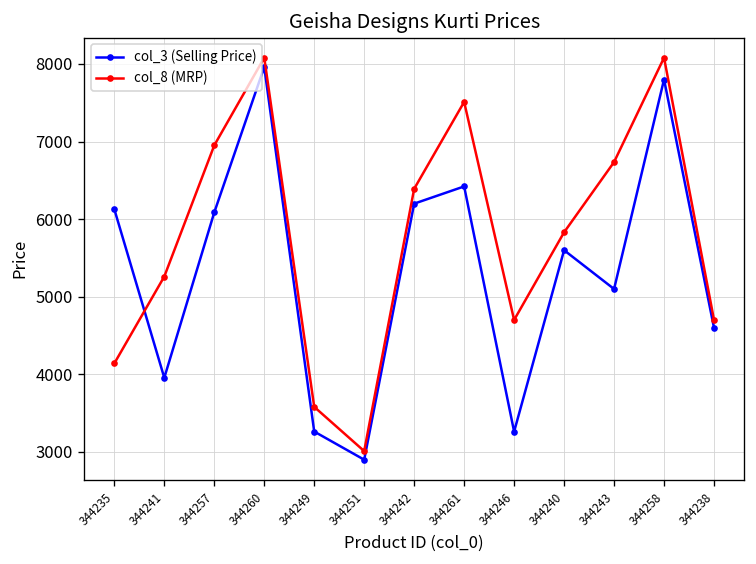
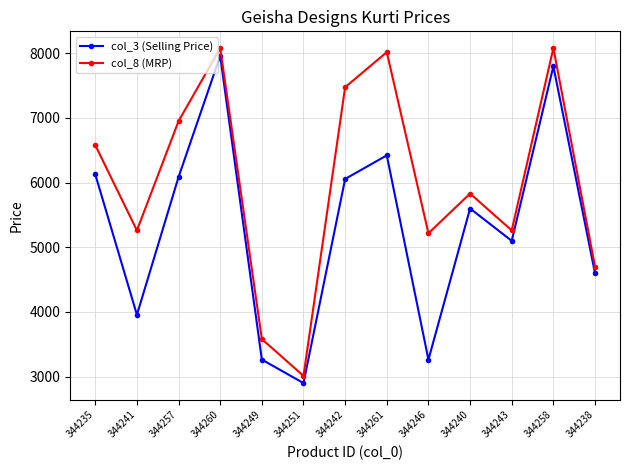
  {
    "col_3 (Selling Price)": {
      "344235": 6100,
      "344241": 4000,
      "344257": 6100,
      "344260": 8000,
      "344249": 3300,
      "344251": 2900,
-     "344242": 6200,
+     "344242": 6100,
      "344261": 6400,
      "344246": 3300,
      "344240": 5600,
      "344243": 5100,
      "344258": 7800,
      "344238": 4600
    },
    "col_8 (MRP)": {
-     "344235": 4100,
+     "344235": 6600,
      "344241": 5300,
      "344257": 7000,
      "344260": 8100,
      "344249": 3600,
      "344251": 3000,
-     "344242": 6400,
-     "344261": 7500,
-     "344246": 4700,
+     "344242": 7500,
+     "344261": 8000,
+     "344246": 5200,
      "344240": 5800,
-     "344243": 6700,
+     "344243": 5300,
      "344258": 8100,
      "344238": 4700
    }
  }
